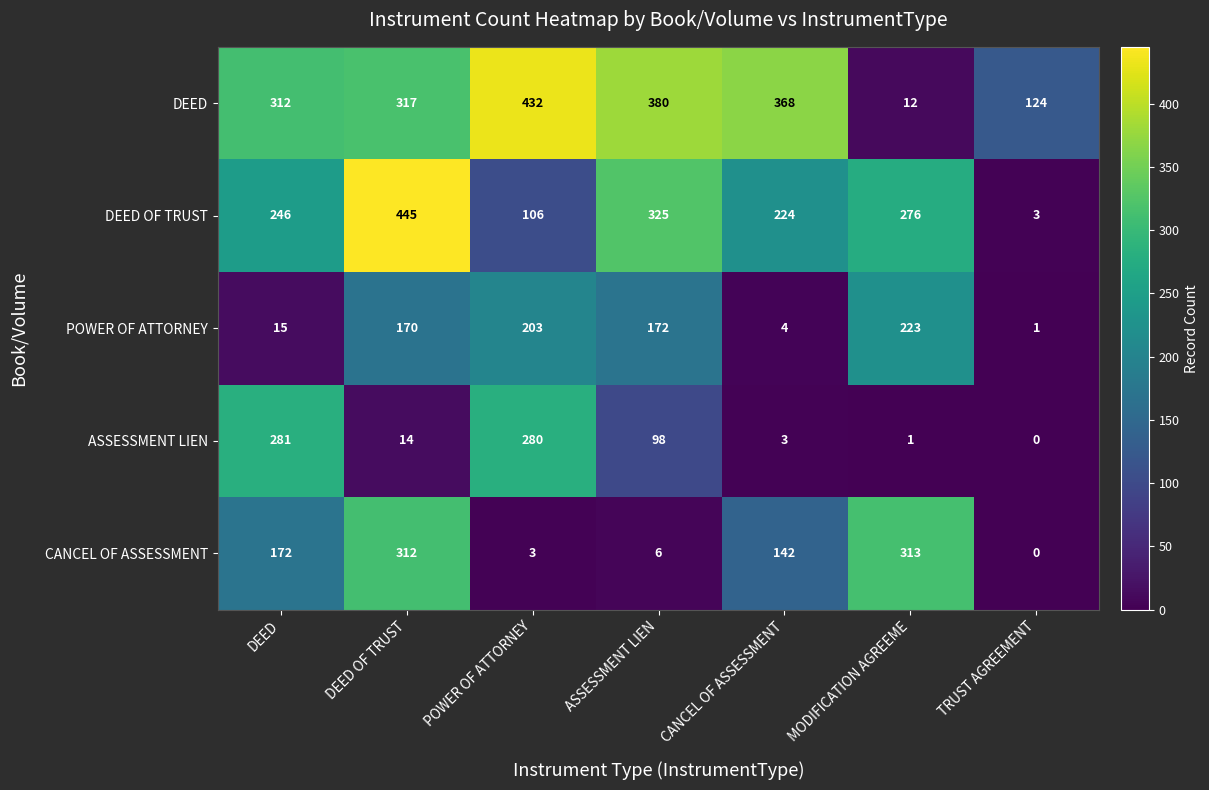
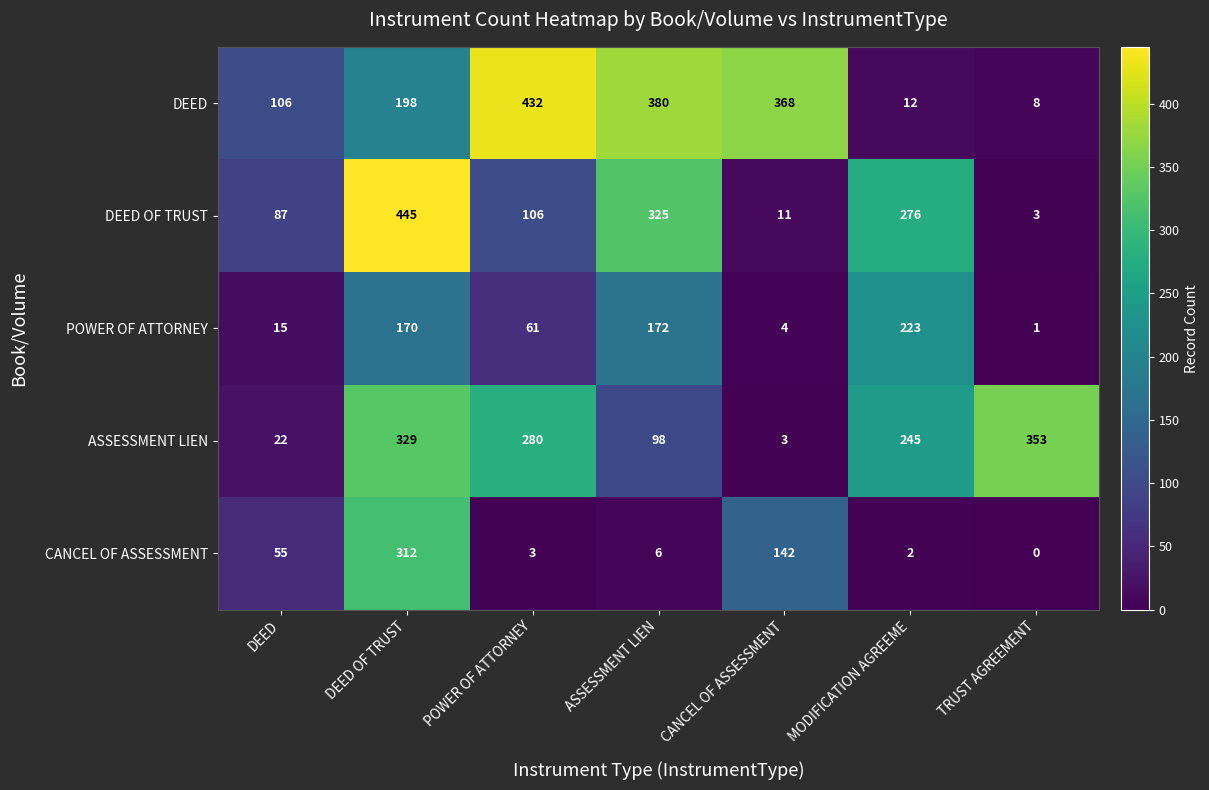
  {
    "DEED": {
-     "DEED": 312,
-     "DEED OF TRUST": 317,
+     "DEED": 106,
+     "DEED OF TRUST": 198,
      "POWER OF ATTORNEY": 432,
      "ASSESSMENT LIEN": 380,
      "CANCEL OF ASSESSMENT": 368,
      "MODIFICATION AGREEME": 12,
-     "TRUST AGREEMENT": 124
+     "TRUST AGREEMENT": 8
    },
    "DEED OF TRUST": {
-     "DEED": 246,
+     "DEED": 87,
      "DEED OF TRUST": 445,
      "POWER OF ATTORNEY": 106,
      "ASSESSMENT LIEN": 325,
-     "CANCEL OF ASSESSMENT": 224,
+     "CANCEL OF ASSESSMENT": 11,
      "MODIFICATION AGREEME": 276,
      "TRUST AGREEMENT": 3
    },
    "POWER OF ATTORNEY": {
      "DEED": 15,
      "DEED OF TRUST": 170,
-     "POWER OF ATTORNEY": 203,
+     "POWER OF ATTORNEY": 61,
      "ASSESSMENT LIEN": 172,
      "CANCEL OF ASSESSMENT": 4,
      "MODIFICATION AGREEME": 223,
      "TRUST AGREEMENT": 1
    },
    "ASSESSMENT LIEN": {
-     "DEED": 281,
-     "DEED OF TRUST": 14,
+     "DEED": 22,
+     "DEED OF TRUST": 329,
      "POWER OF ATTORNEY": 280,
      "ASSESSMENT LIEN": 98,
      "CANCEL OF ASSESSMENT": 3,
-     "MODIFICATION AGREEME": 1,
-     "TRUST AGREEMENT": 0
+     "MODIFICATION AGREEME": 245,
+     "TRUST AGREEMENT": 353
    },
    "CANCEL OF ASSESSMENT": {
-     "DEED": 172,
+     "DEED": 55,
      "DEED OF TRUST": 312,
      "POWER OF ATTORNEY": 3,
      "ASSESSMENT LIEN": 6,
      "CANCEL OF ASSESSMENT": 142,
-     "MODIFICATION AGREEME": 313,
+     "MODIFICATION AGREEME": 2,
      "TRUST AGREEMENT": 0
    }
  }
